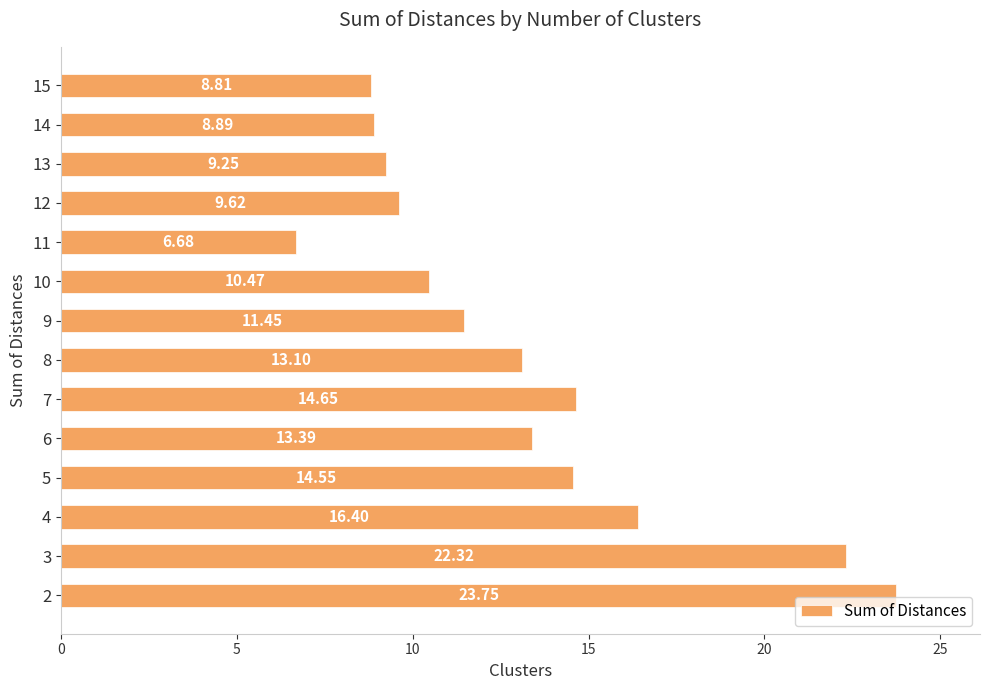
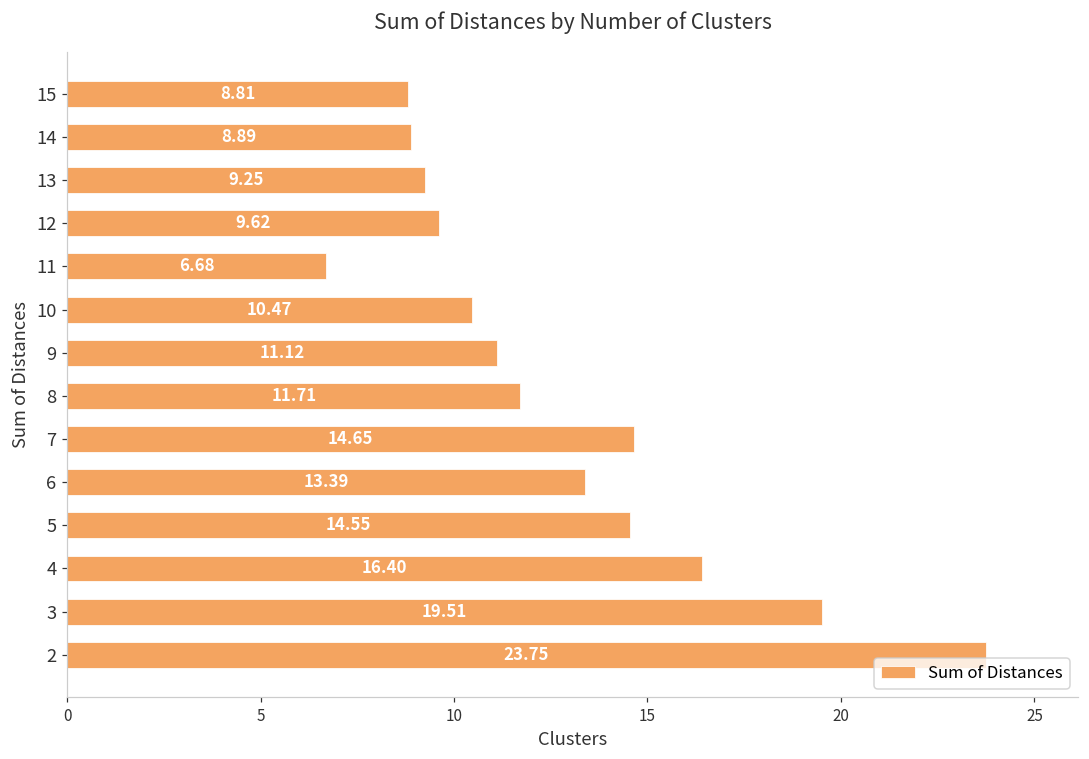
  {
    "15": 8.81,
    "14": 8.89,
    "13": 9.25,
    "12": 9.62,
    "11": 6.68,
    "10": 10.47,
-   "9": 11.45,
-   "8": 13.10,
+   "9": 11.12,
+   "8": 11.71,
    "7": 14.65,
    "6": 13.39,
    "5": 14.55,
    "4": 16.40,
-   "3": 22.32,
+   "3": 19.51,
    "2": 23.75
  }
